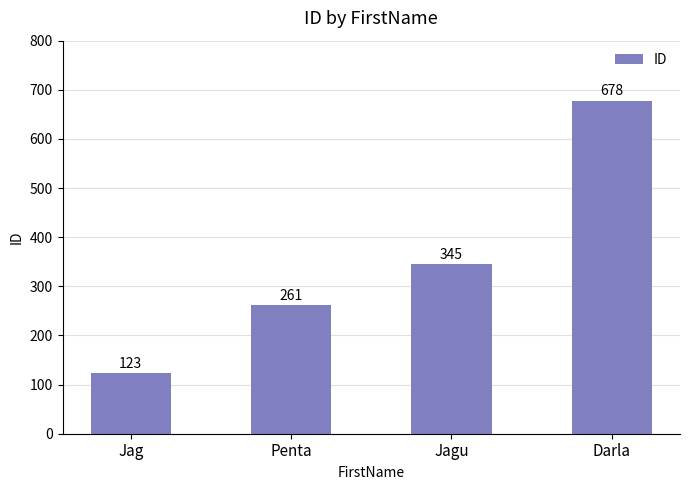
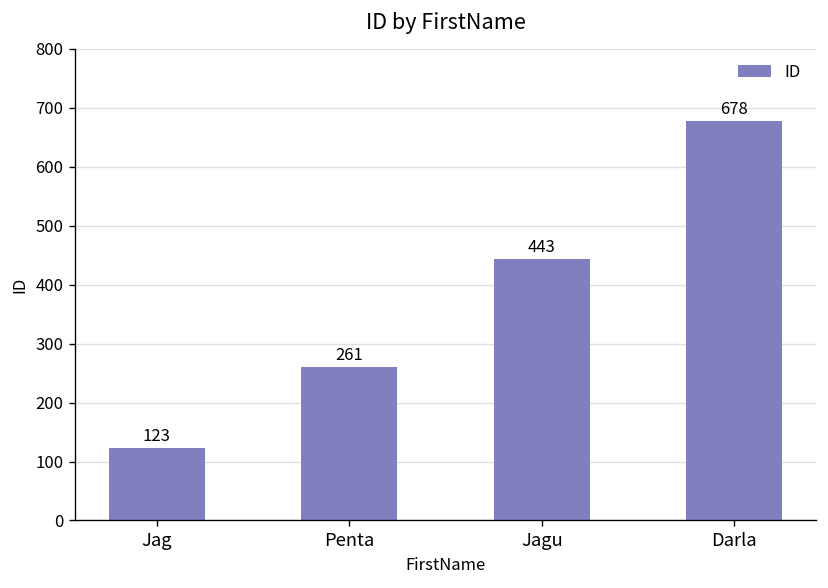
  {
    "Jag": 123,
    "Penta": 261,
-   "Jagu": 345,
+   "Jagu": 443,
    "Darla": 678
  }
